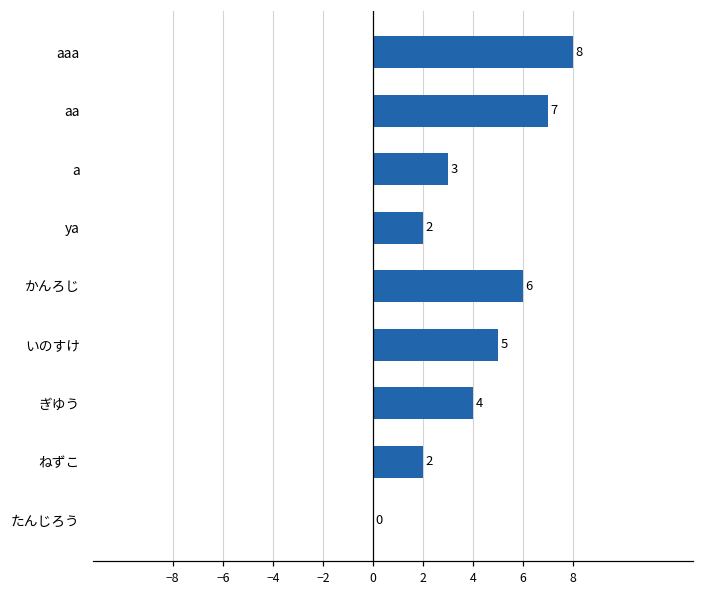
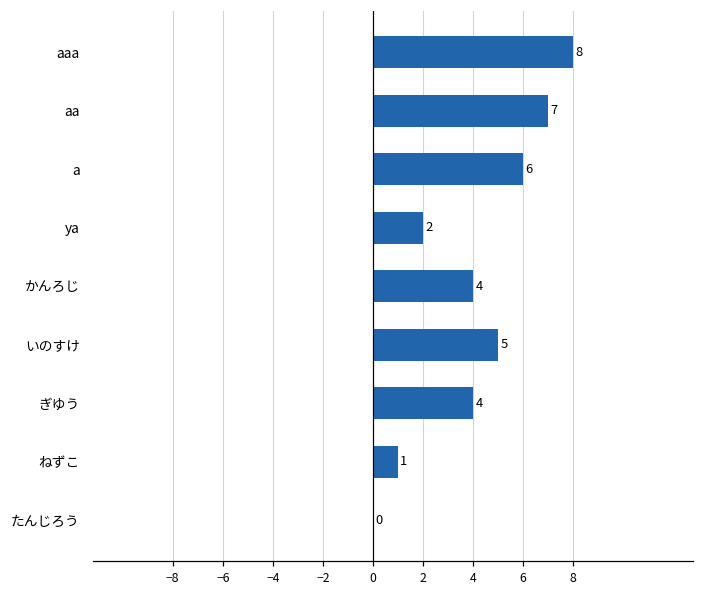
  {
    "aaa": 8,
    "aa": 7,
-   "a": 3,
+   "a": 6,
    "ya": 2,
-   "かんろじ": 6,
+   "かんろじ": 4,
    "いのすけ": 5,
    "ぎゆう": 4,
-   "ねずこ": 2,
+   "ねずこ": 1,
    "たんじろう": 0
  }
